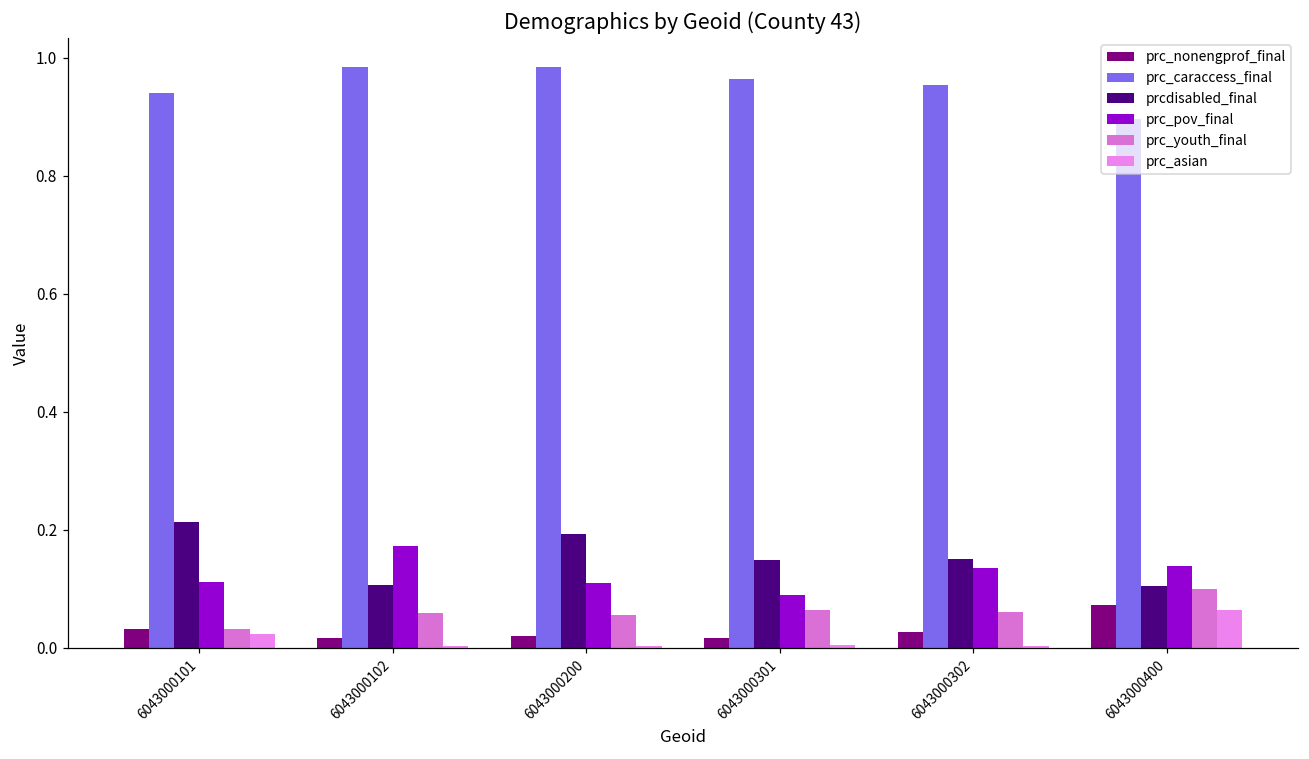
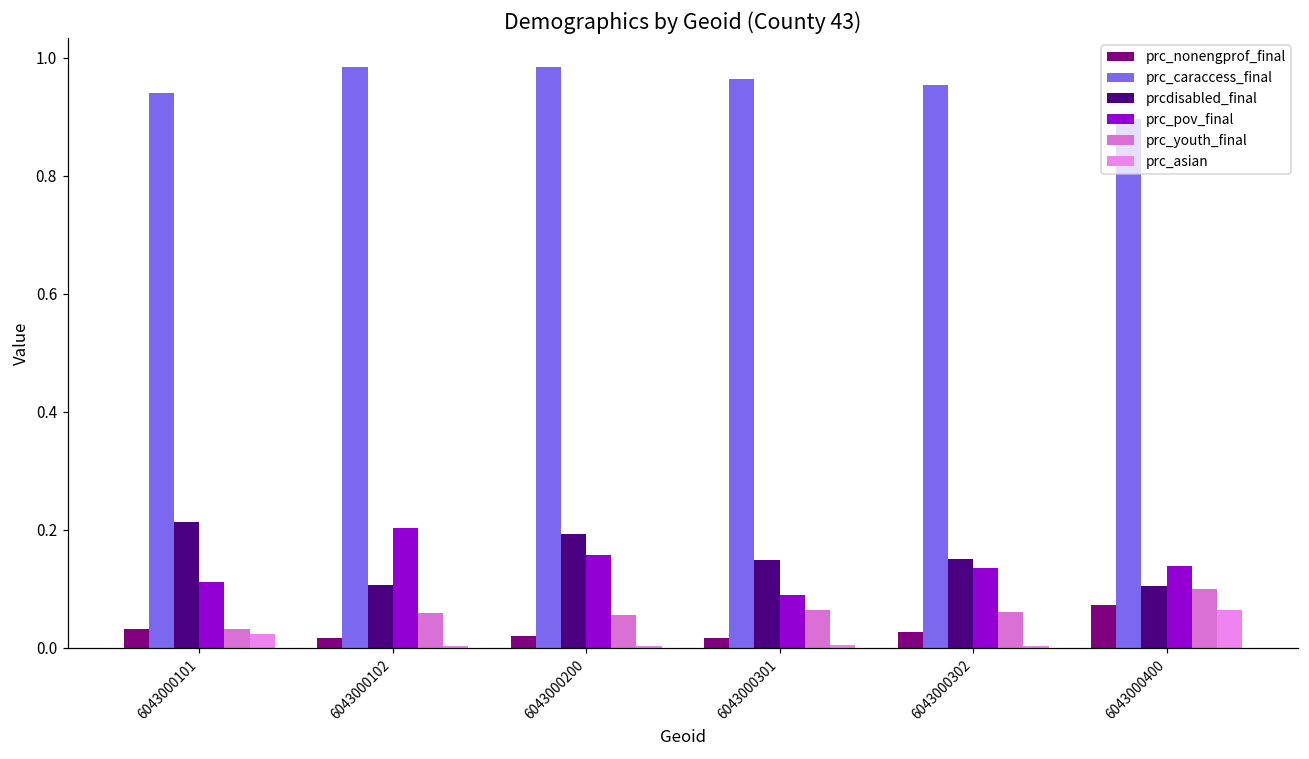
  {
    "prc_caraccess_final": {
      "6043000101": 0.94,
      "6043000102": 0.98,
      "6043000200": 0.98,
      "6043000301": 0.96,
      "6043000302": 0.95
    },
    "prc_pov_final": {
      "6043000101": 0.11,
-     "6043000102": 0.17,
-     "6043000200": 0.11,
+     "6043000102": 0.20,
+     "6043000200": 0.16,
      "6043000301": 0.09,
      "6043000302": 0.14,
      "6043000400": 0.14
    }
  }
